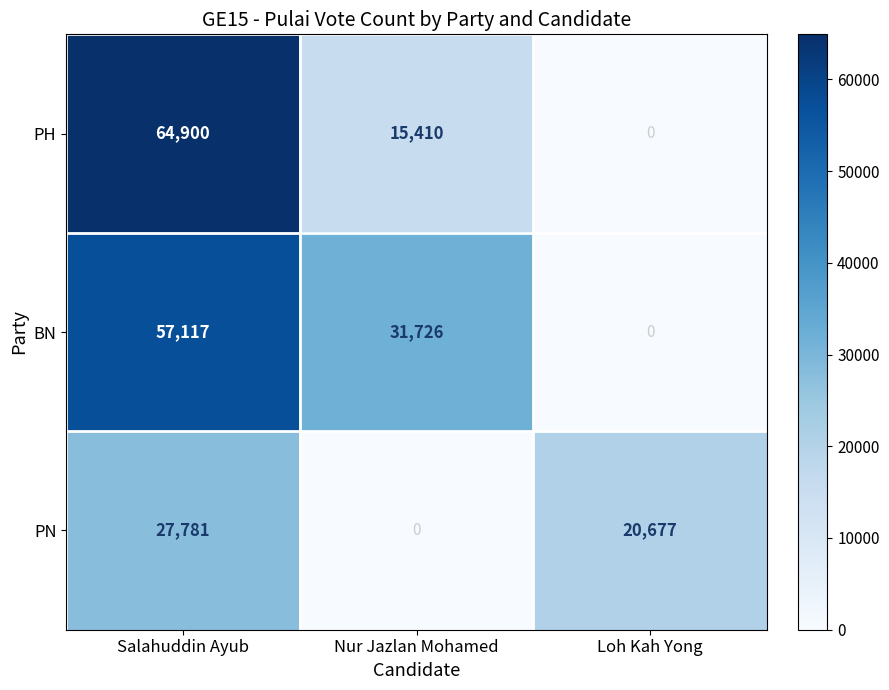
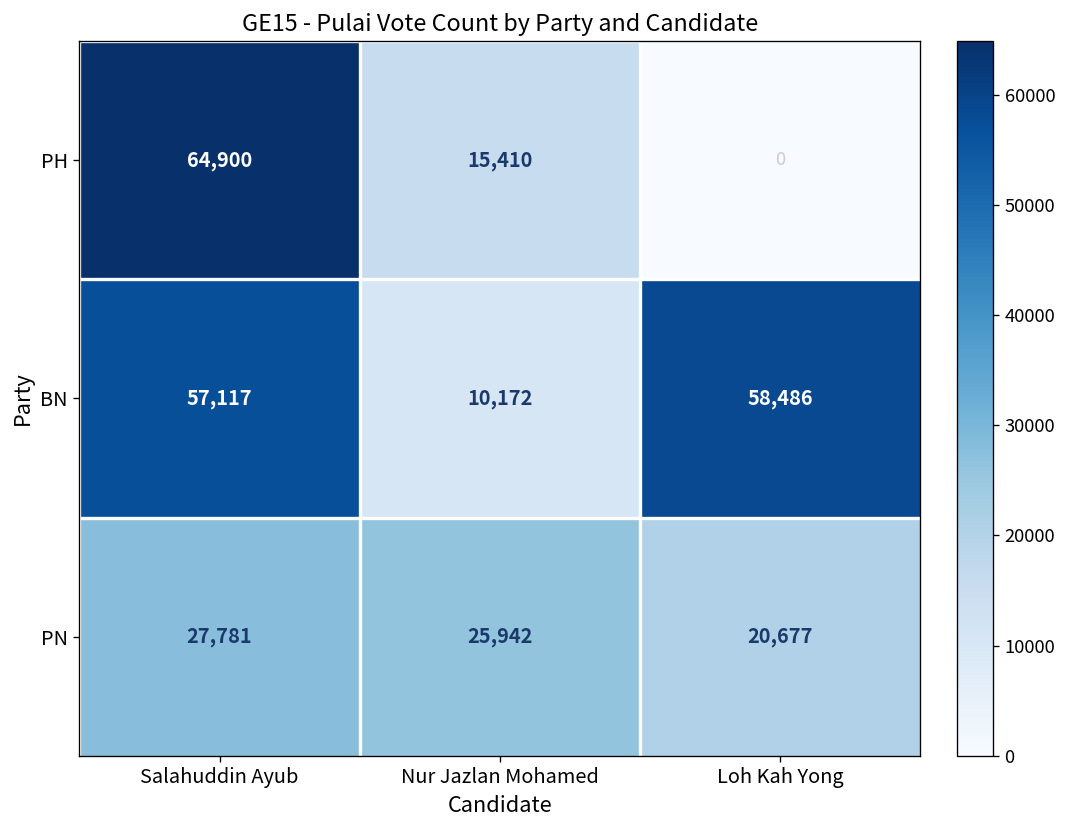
  {
    "PH": {
      "Salahuddin Ayub": "64,900",
      "Nur Jazlan Mohamed": "15,410",
      "Loh Kah Yong": "0"
    },
    "BN": {
      "Salahuddin Ayub": "57,117",
-     "Nur Jazlan Mohamed": "31,726",
-     "Loh Kah Yong": "0"
+     "Nur Jazlan Mohamed": "10,172",
+     "Loh Kah Yong": "58,486"
    },
    "PN": {
      "Salahuddin Ayub": "27,781",
-     "Nur Jazlan Mohamed": "0",
+     "Nur Jazlan Mohamed": "25,942",
      "Loh Kah Yong": "20,677"
    }
  }
